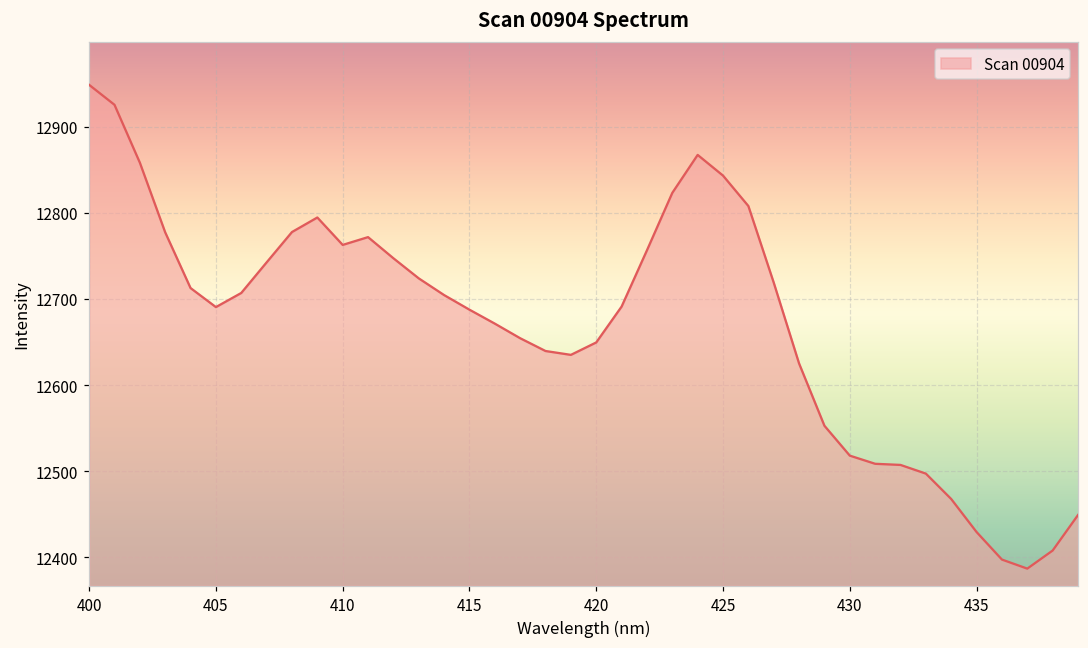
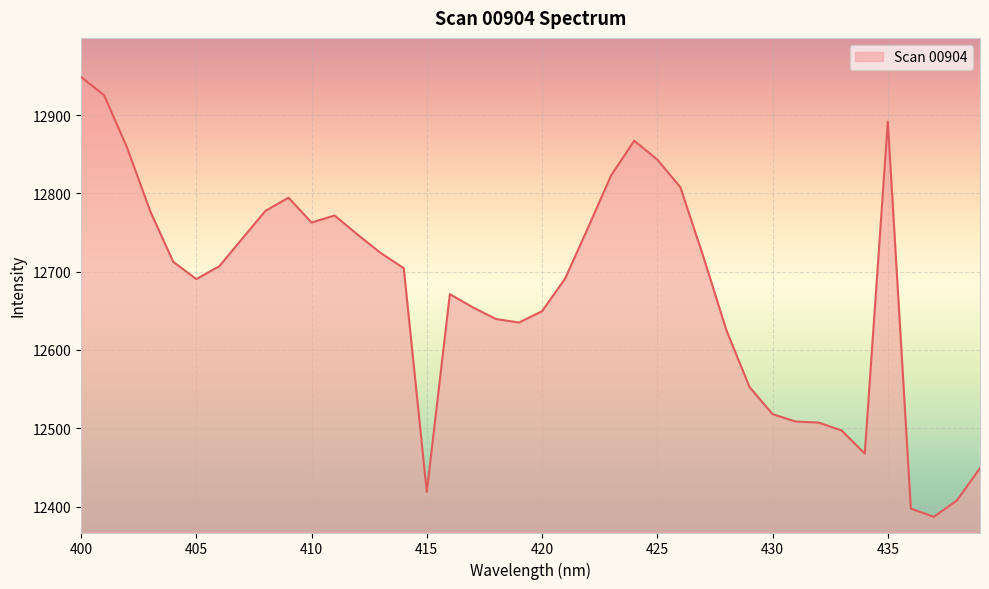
  {
    "400": 12950,
    "405": 12690,
    "410": 12760,
-   "415": 12690,
+   "415": 12420,
    "420": 12650,
    "425": 12840,
    "430": 12520,
-   "435": 12430
+   "435": 12890
  }
